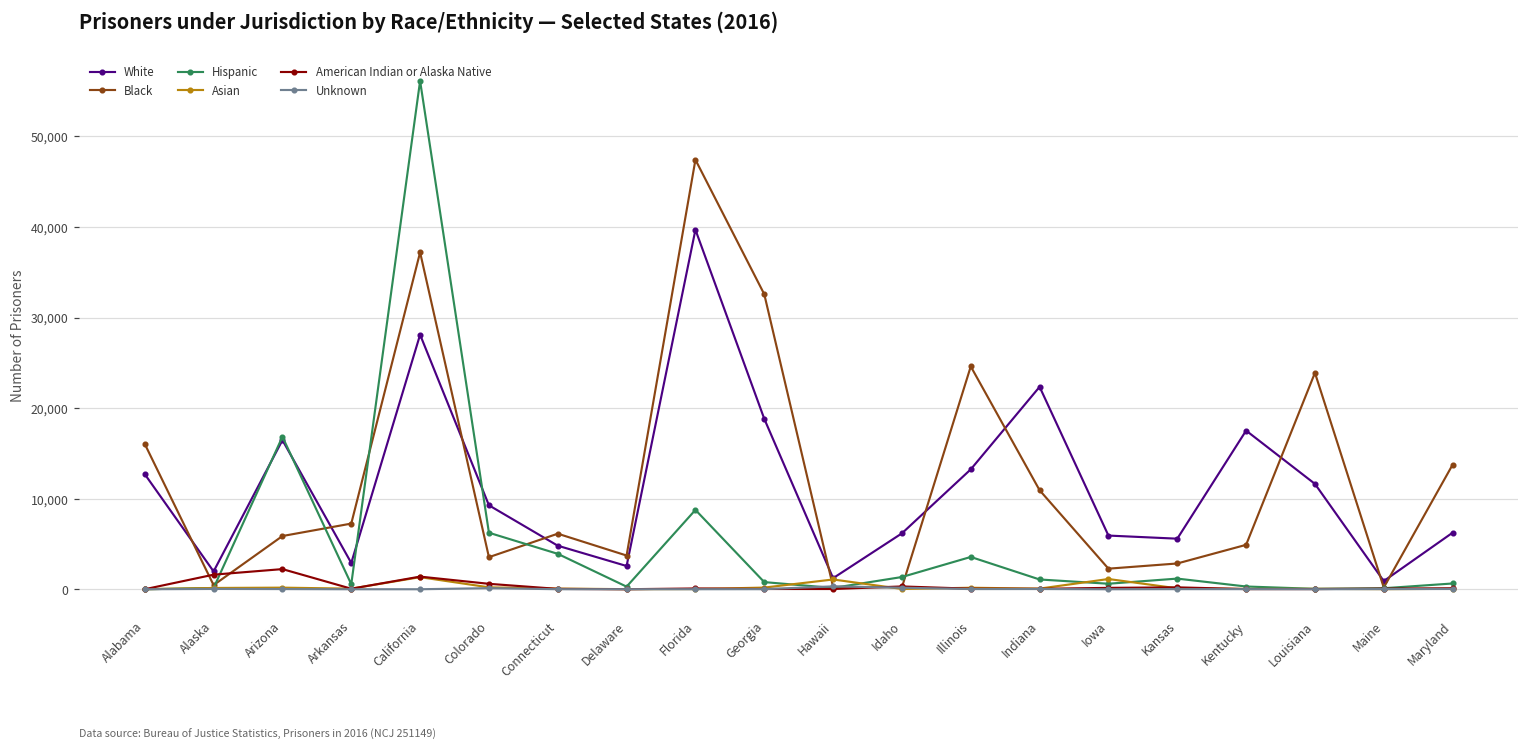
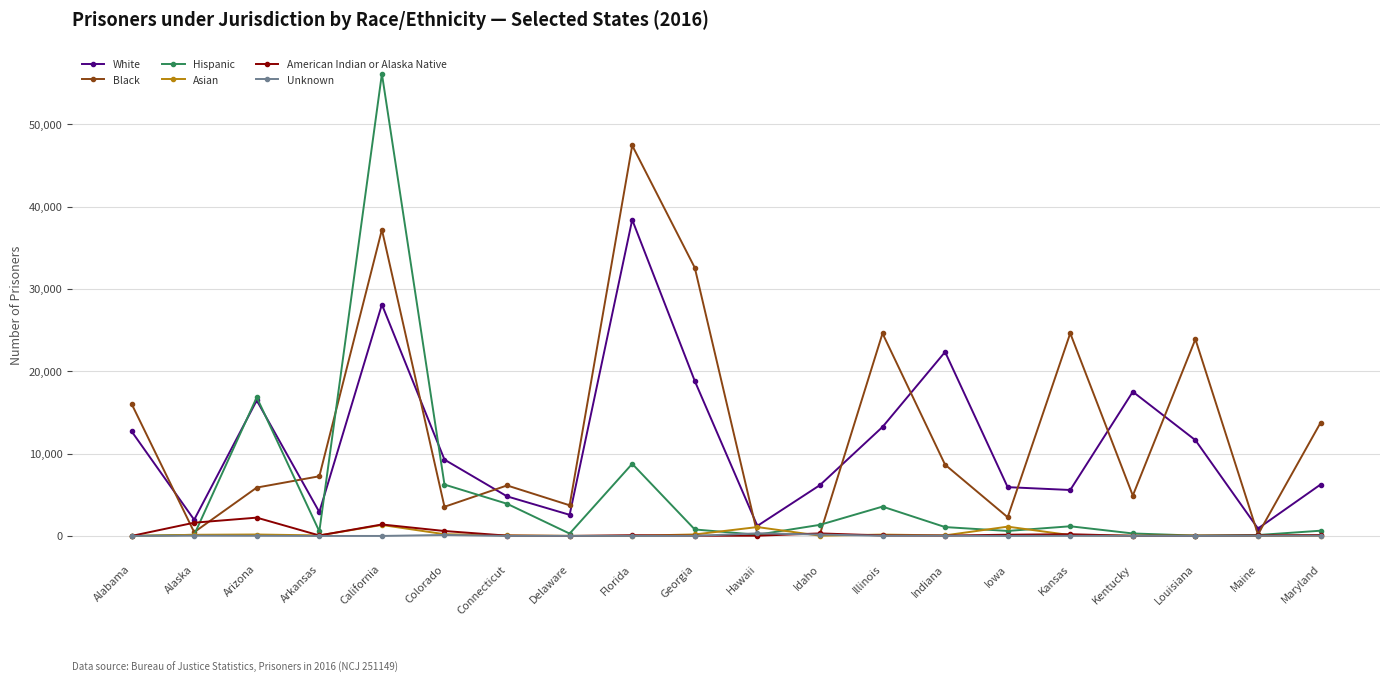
  {
    "White": {
      "Alabama": "13,000",
      "Alaska": "2,000",
      "Arizona": "16,000",
      "Arkansas": "3,000",
      "California": "28,000",
      "Colorado": "9,000",
      "Connecticut": "5,000",
      "Delaware": "3,000",
-     "Florida": "40,000",
+     "Florida": "38,000",
      "Georgia": "19,000",
      "Idaho": "6,000",
      "Illinois": "13,000",
      "Indiana": "22,000",
      "Iowa": "6,000",
      "Kansas": "6,000",
      "Kentucky": "18,000",
      "Louisiana": "12,000",
      "Maine": "1,000",
      "Maryland": "6,000"
    },
    "Black": {
      "Alabama": "16,000",
      "Alaska": "0",
      "Arizona": "6,000",
      "Arkansas": "7,000",
      "California": "37,000",
      "Colorado": "4,000",
      "Connecticut": "6,000",
      "Delaware": "4,000",
      "Florida": "47,000",
      "Georgia": "33,000",
      "Illinois": "25,000",
-     "Indiana": "11,000",
+     "Indiana": "9,000",
      "Iowa": "2,000",
-     "Kansas": "3,000",
+     "Kansas": "25,000",
      "Kentucky": "5,000",
      "Louisiana": "24,000",
      "Maryland": "14,000"
    },
    "Hispanic": {
      "Arizona": "17,000",
      "Arkansas": "1,000",
      "California": "56,000",
      "Colorado": "6,000",
      "Connecticut": "4,000",
      "Florida": "9,000",
      "Georgia": "1,000",
      "Idaho": "1,000",
      "Illinois": "4,000",
      "Indiana": "1,000",
      "Iowa": "1,000",
      "Kansas": "1,000",
      "Maryland": "1,000"
    },
    "Asian": {
      "Iowa": "1,000"
    },
    "American Indian or Alaska Native": {
      "Alaska": "2,000",
      "Arizona": "2,000",
      "Colorado": "1,000"
    },
    "Unknown": {
      "California": "0"
    }
  }
